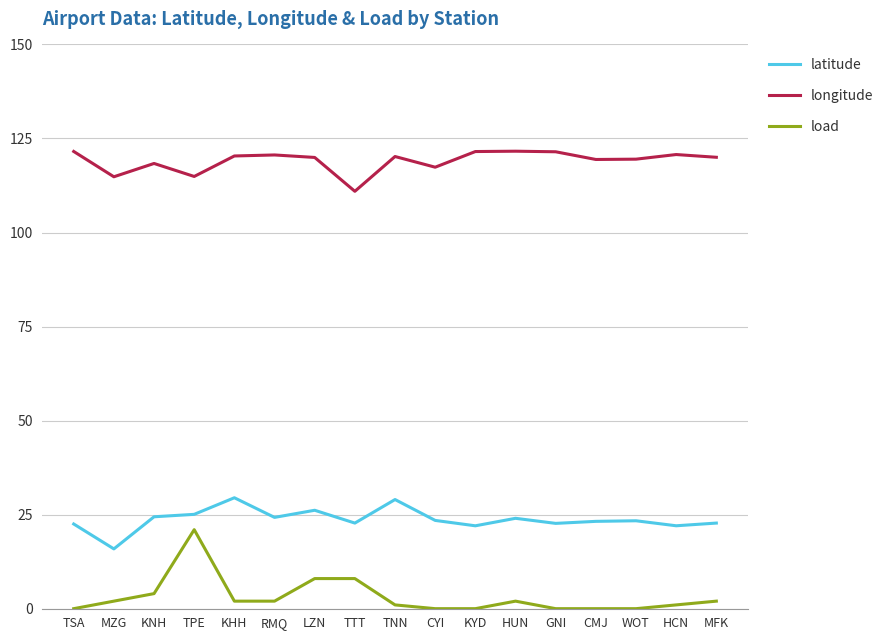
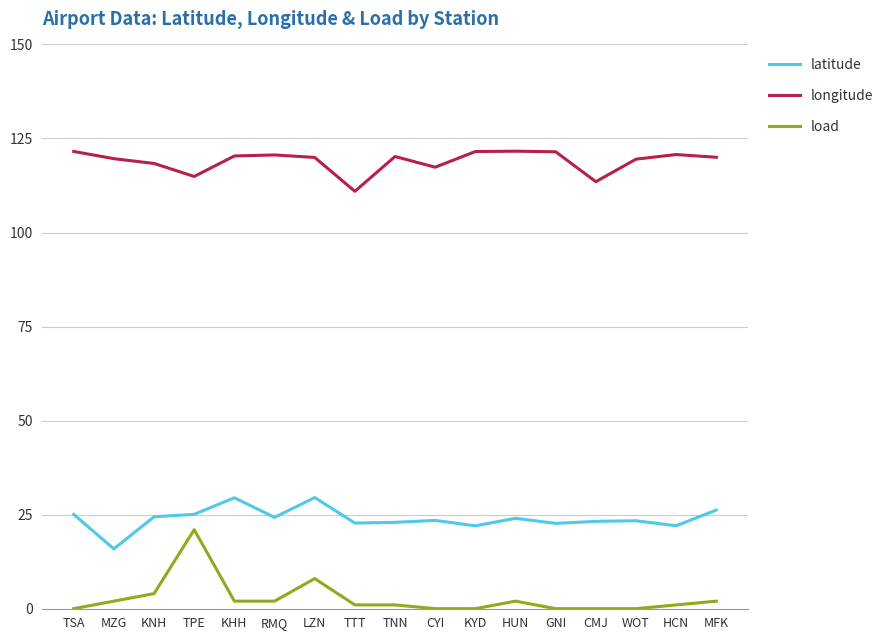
  {
    "latitude": {
-     "TSA": 23,
+     "TSA": 25,
      "MZG": 16,
      "KNH": 24,
      "TPE": 25,
      "KHH": 29,
      "RMQ": 24,
-     "LZN": 26,
+     "LZN": 30,
      "TTT": 23,
-     "TNN": 29,
+     "TNN": 23,
      "CYI": 23,
      "KYD": 22,
      "HUN": 24,
      "GNI": 23,
      "CMJ": 23,
      "WOT": 23,
      "HCN": 22,
-     "MFK": 23
+     "MFK": 26
    },
    "longitude": {
      "TSA": 122,
-     "MZG": 115,
+     "MZG": 120,
      "KNH": 118,
      "TPE": 115,
      "KHH": 120,
      "RMQ": 121,
      "LZN": 120,
      "TTT": 111,
      "TNN": 120,
      "CYI": 117,
      "KYD": 122,
      "HUN": 122,
      "GNI": 121,
-     "CMJ": 119,
+     "CMJ": 114,
      "WOT": 120,
      "HCN": 121,
      "MFK": 120
    },
    "load": {
      "TSA": 0,
      "MZG": 2,
      "KNH": 4,
      "TPE": 21,
      "KHH": 2,
      "RMQ": 2,
      "LZN": 8,
-     "TTT": 8,
+     "TTT": 1,
      "TNN": 1,
      "CYI": 0,
      "KYD": 0,
      "HUN": 2,
      "GNI": 0,
      "CMJ": 0,
      "WOT": 0,
      "HCN": 1,
      "MFK": 2
    }
  }
